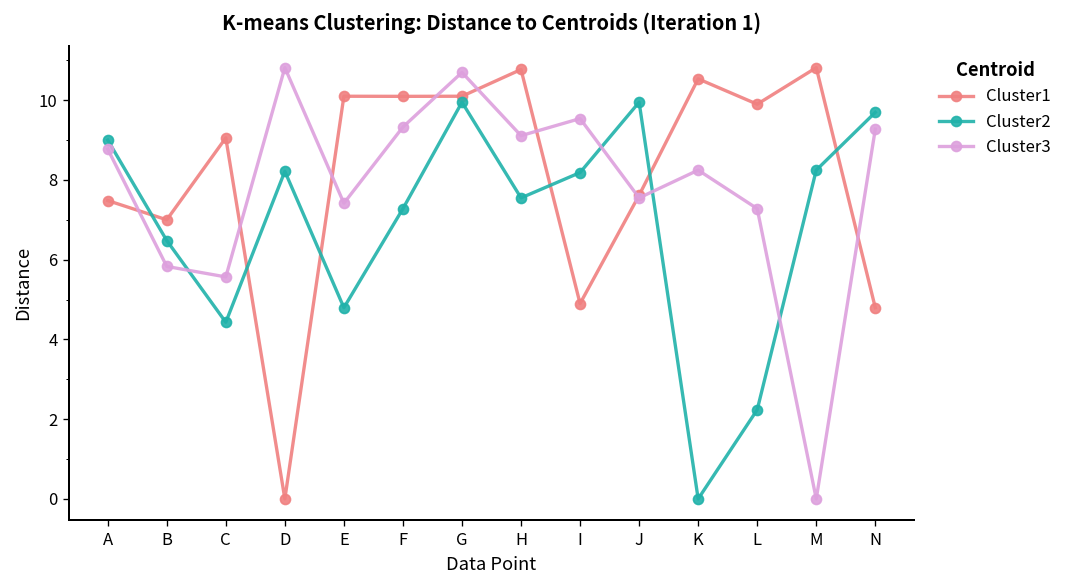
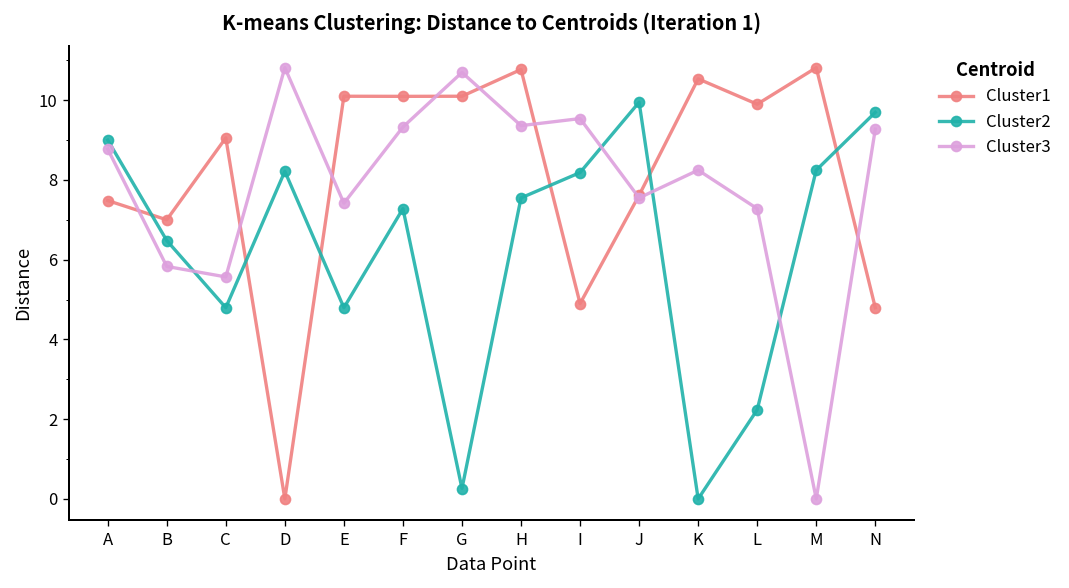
  {
    "Cluster1": {
      "A": 7.5,
      "B": 7.0,
      "C": 9.1,
      "D": 0.0,
      "E": 10.1,
      "F": 10.1,
      "G": 10.1,
      "H": 10.8,
      "I": 4.9,
      "K": 10.5,
      "L": 9.9,
      "M": 10.8,
      "N": 4.8
    },
    "Cluster2": {
      "A": 9.0,
      "B": 6.5,
-     "C": 4.4,
+     "C": 4.8,
      "D": 8.2,
      "E": 4.8,
      "F": 7.3,
-     "G": 9.9,
+     "G": 0.3,
      "H": 7.5,
      "I": 8.2,
      "J": 9.9,
      "K": 0.0,
      "L": 2.2,
      "M": 8.2,
      "N": 9.7
    },
    "Cluster3": {
      "A": 8.8,
      "B": 5.8,
      "C": 5.6,
      "D": 10.8,
      "E": 7.4,
      "F": 9.3,
      "G": 10.7,
-     "H": 9.1,
+     "H": 9.4,
      "I": 9.5,
      "K": 8.2,
      "L": 7.3,
      "M": 0.0,
      "N": 9.3
    }
  }
